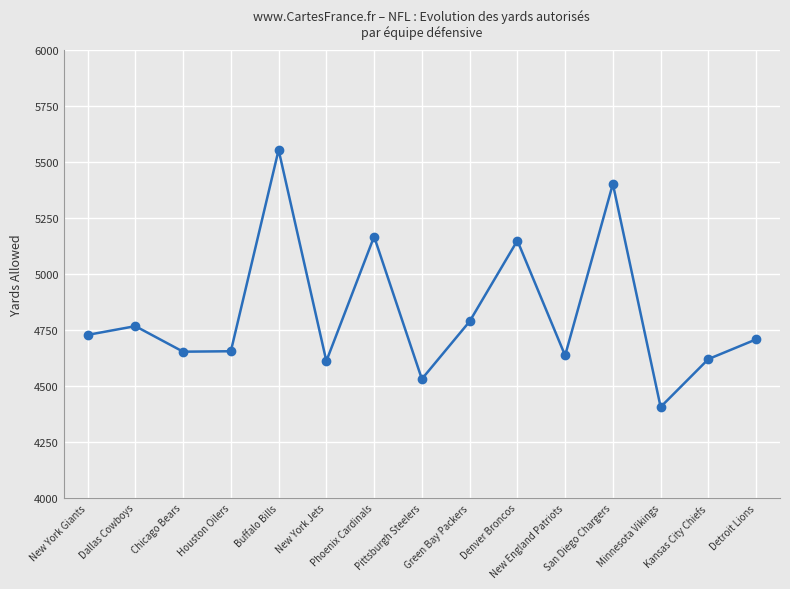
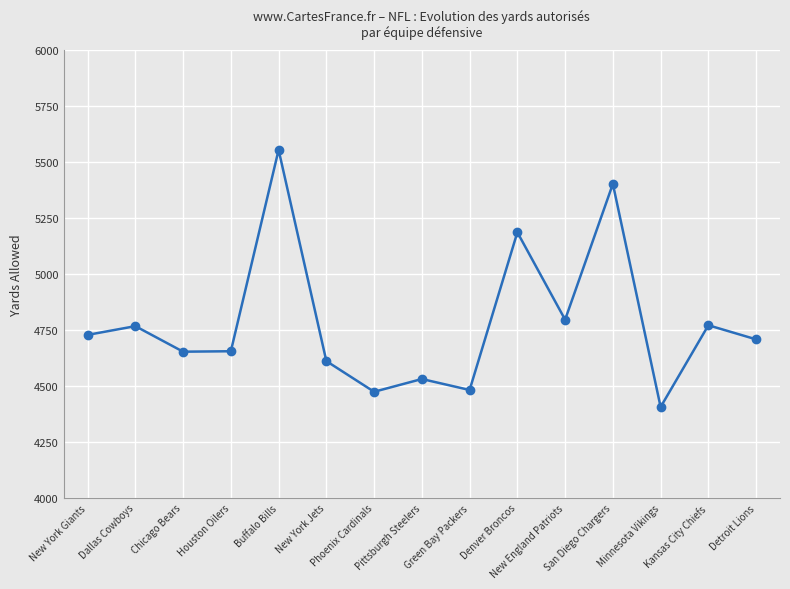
  {
    "New York Giants": 4730,
    "Dallas Cowboys": 4770,
    "Chicago Bears": 4650,
    "Houston Oilers": 4660,
    "Buffalo Bills": 5550,
    "New York Jets": 4610,
-   "Phoenix Cardinals": 5170,
+   "Phoenix Cardinals": 4470,
    "Pittsburgh Steelers": 4530,
-   "Green Bay Packers": 4790,
-   "Denver Broncos": 5150,
-   "New England Patriots": 4640,
+   "Green Bay Packers": 4480,
+   "Denver Broncos": 5190,
+   "New England Patriots": 4800,
    "San Diego Chargers": 5400,
    "Minnesota Vikings": 4410,
-   "Kansas City Chiefs": 4620,
+   "Kansas City Chiefs": 4770,
    "Detroit Lions": 4710
  }
